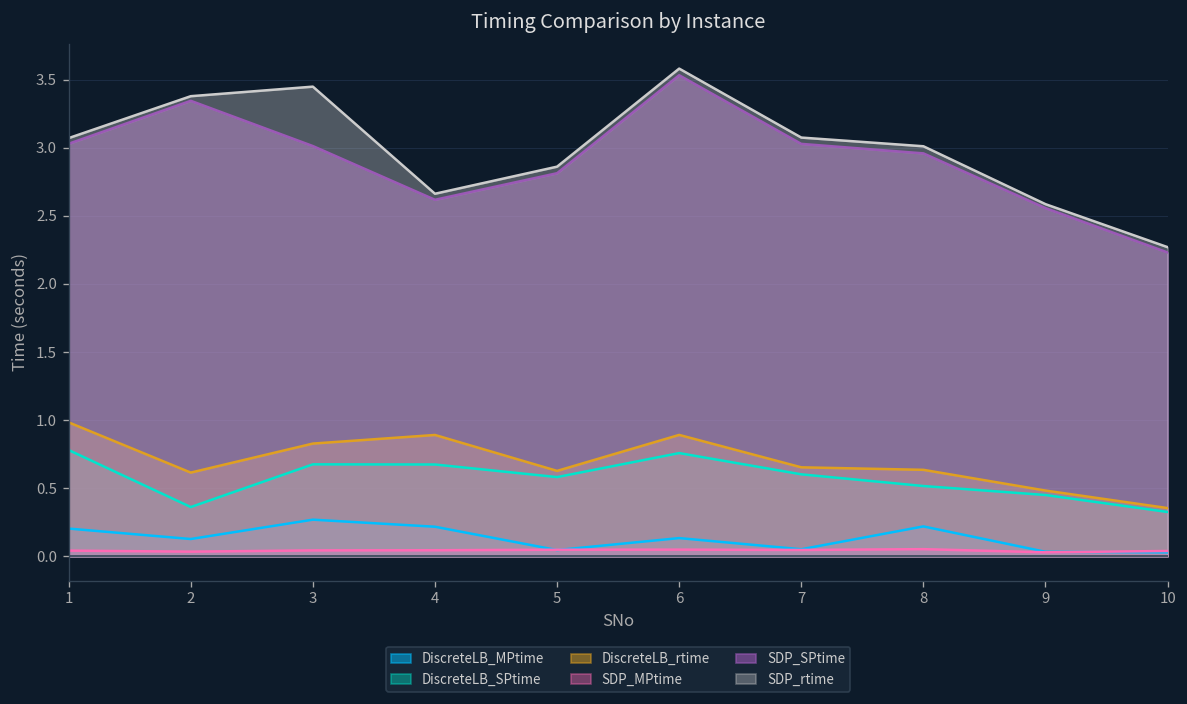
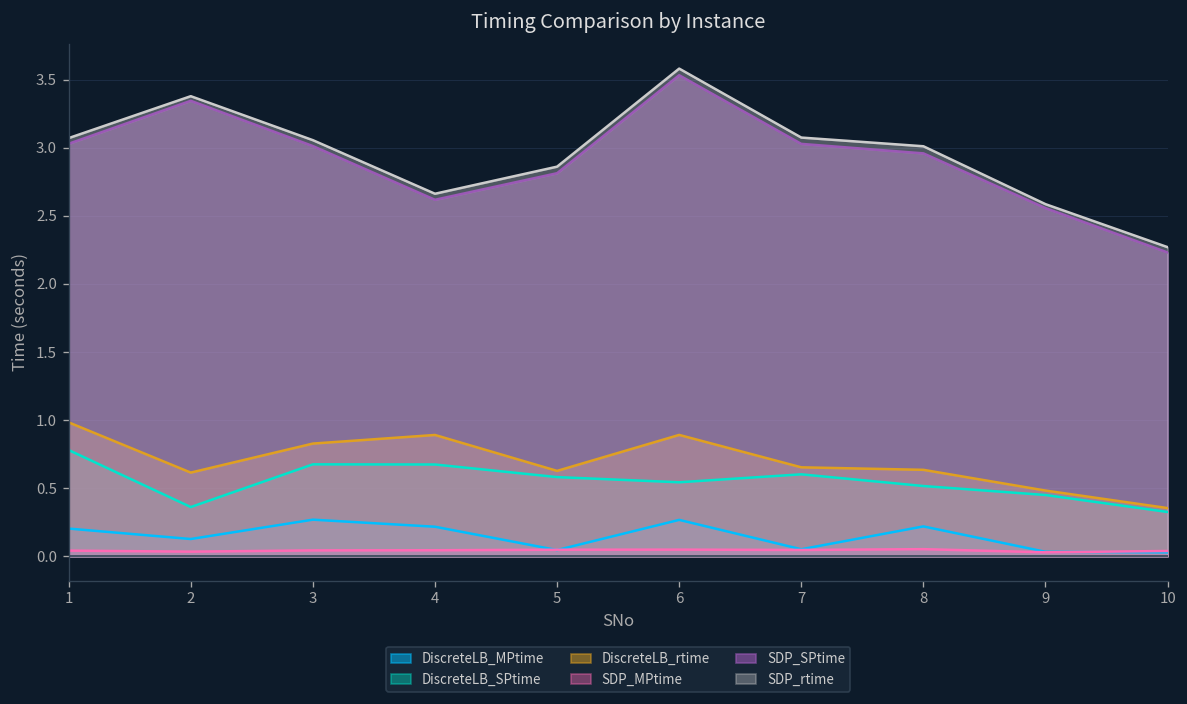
  {
    "DiscreteLB_MPtime": {
      "1": 0.20,
      "2": 0.13,
      "3": 0.27,
      "4": 0.22,
-     "6": 0.13,
+     "6": 0.27,
      "8": 0.22
    },
    "DiscreteLB_SPtime": {
      "1": 0.78,
      "2": 0.36,
      "3": 0.68,
      "4": 0.67,
      "5": 0.58,
-     "6": 0.76,
+     "6": 0.54,
      "7": 0.60,
      "8": 0.52,
      "9": 0.45,
      "10": 0.33
    },
    "DiscreteLB_rtime": {
      "1": 0.98,
      "2": 0.61,
      "3": 0.83,
      "4": 0.89,
      "5": 0.63,
      "6": 0.89,
      "7": 0.65,
      "8": 0.63,
      "9": 0.48,
      "10": 0.35
    },
    "SDP_rtime": {
      "1": 3.07,
      "2": 3.38,
-     "3": 3.45,
+     "3": 3.06,
      "4": 2.66,
      "5": 2.86,
      "6": 3.58,
      "7": 3.07,
      "8": 3.01,
      "9": 2.59,
      "10": 2.27
    }
  }
